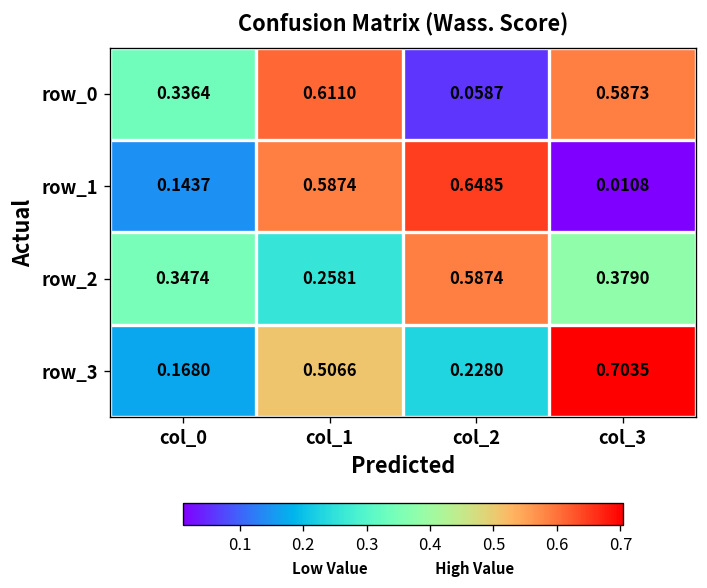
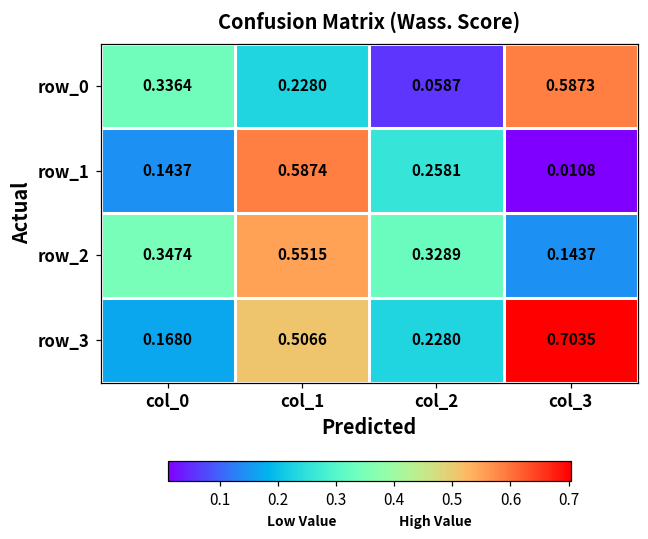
  {
    "row_0": {
      "col_0": 0.3364,
-     "col_1": 0.6110,
+     "col_1": 0.2280,
      "col_2": 0.0587,
      "col_3": 0.5873
    },
    "row_1": {
      "col_0": 0.1437,
      "col_1": 0.5874,
-     "col_2": 0.6485,
+     "col_2": 0.2581,
      "col_3": 0.0108
    },
    "row_2": {
      "col_0": 0.3474,
-     "col_1": 0.2581,
-     "col_2": 0.5874,
-     "col_3": 0.3790
+     "col_1": 0.5515,
+     "col_2": 0.3289,
+     "col_3": 0.1437
    },
    "row_3": {
      "col_0": 0.1680,
      "col_1": 0.5066,
      "col_2": 0.2280,
      "col_3": 0.7035
    }
  }
